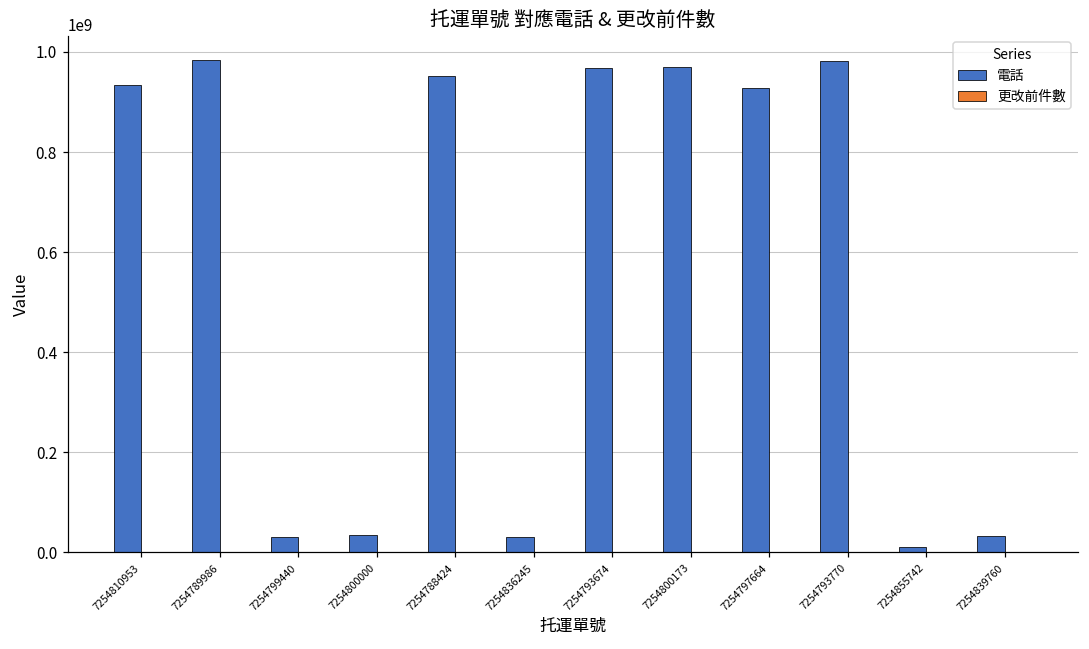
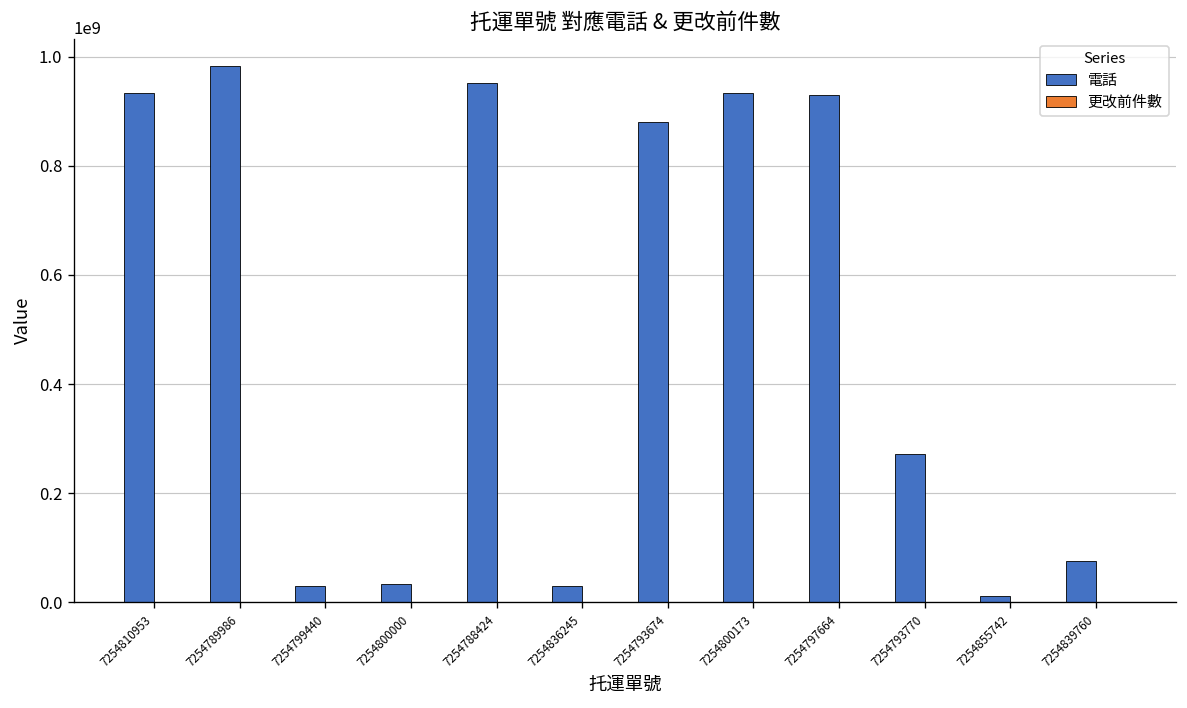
  {
    "電話": {
      "7254810953": 930000000,
      "7254789986": 980000000,
      "7254799440": 30000000,
      "7254800000": 30000000,
      "7254788424": 950000000,
      "7254836245": 30000000,
-     "7254793674": 970000000,
-     "7254800173": 970000000,
+     "7254793674": 880000000,
+     "7254800173": 930000000,
      "7254797664": 930000000,
-     "7254793770": 980000000,
+     "7254793770": 270000000,
      "7254855742": 10000000,
-     "7254839760": 30000000
+     "7254839760": 80000000
    }
  }
